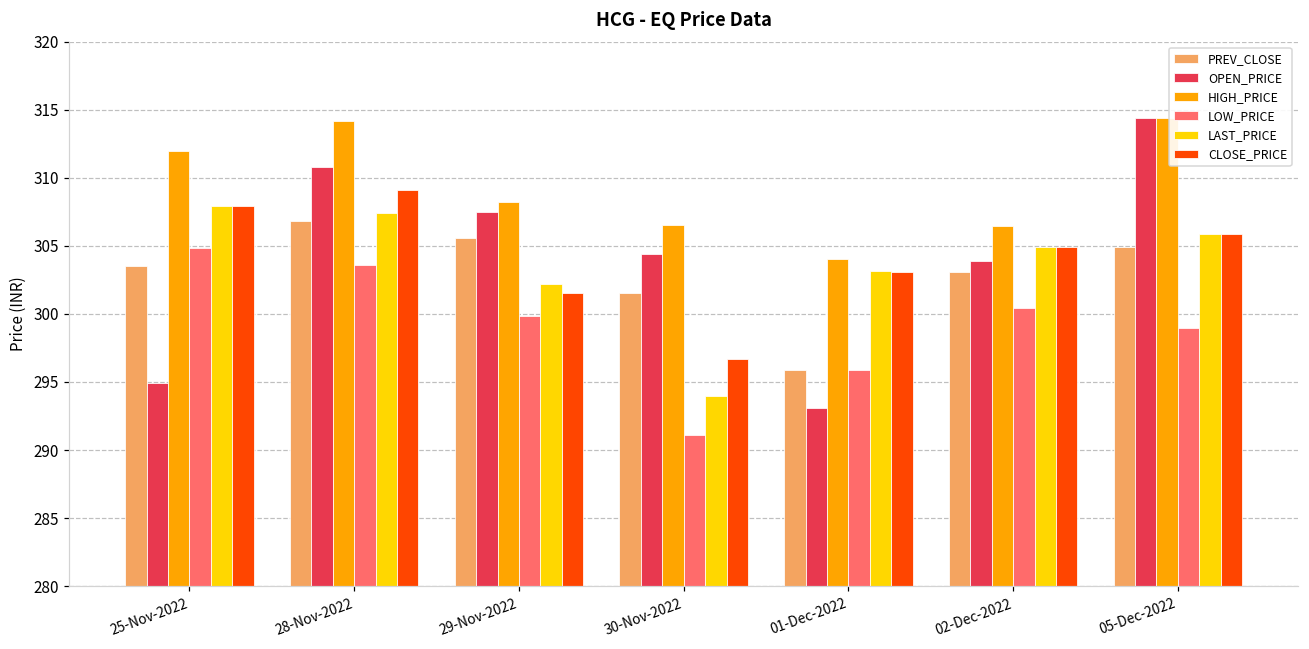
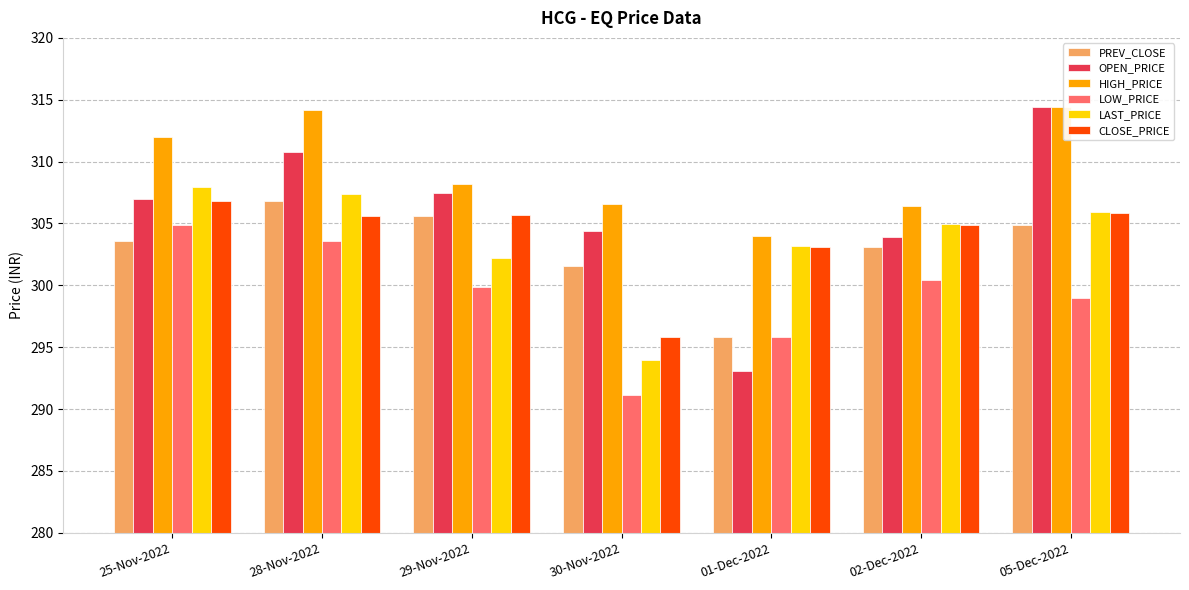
  {
    "OPEN_PRICE": {
-     "25-Nov-2022": 294.9,
+     "25-Nov-2022": 307.0,
      "28-Nov-2022": 310.8,
      "29-Nov-2022": 307.5,
      "30-Nov-2022": 304.4,
      "01-Dec-2022": 293.1,
      "02-Dec-2022": 303.9,
      "05-Dec-2022": 314.4
    },
    "CLOSE_PRICE": {
-     "25-Nov-2022": 307.9,
-     "28-Nov-2022": 309.1,
-     "29-Nov-2022": 301.6,
-     "30-Nov-2022": 296.7,
+     "25-Nov-2022": 306.8,
+     "28-Nov-2022": 305.6,
+     "29-Nov-2022": 305.7,
+     "30-Nov-2022": 295.9,
      "01-Dec-2022": 303.1,
      "02-Dec-2022": 304.9,
      "05-Dec-2022": 305.9
    }
  }
